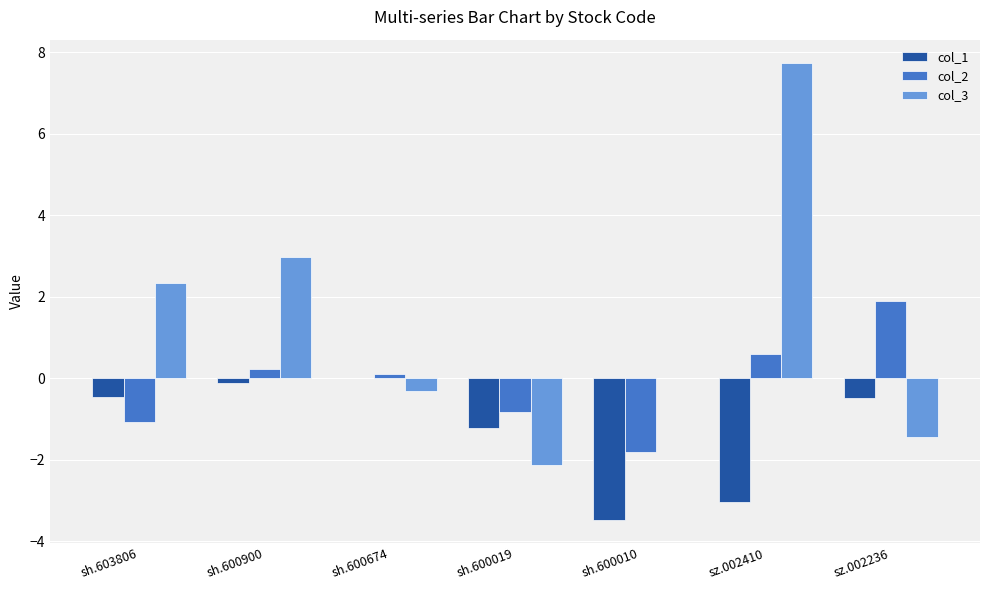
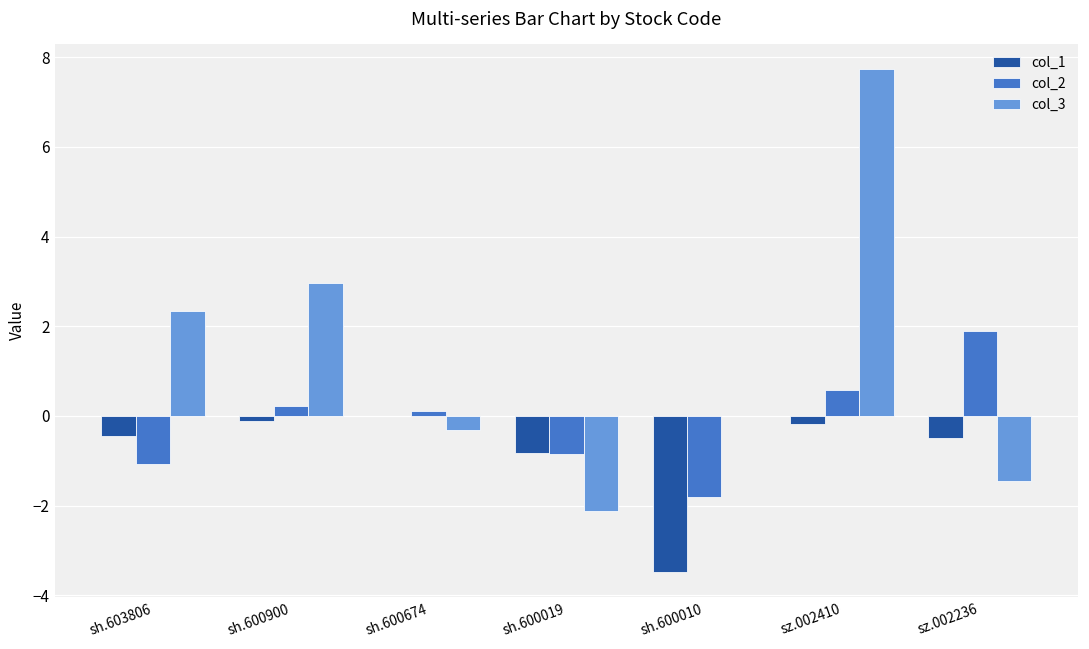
  {
    "col_1": {
      "sh.603806": -0.5,
      "sh.600900": -0.1,
      "sh.600674": 0.0,
-     "sh.600019": -1.2,
+     "sh.600019": -0.8,
      "sh.600010": -3.5,
-     "sz.002410": -3.1,
+     "sz.002410": -0.2,
      "sz.002236": -0.5
    }
  }
